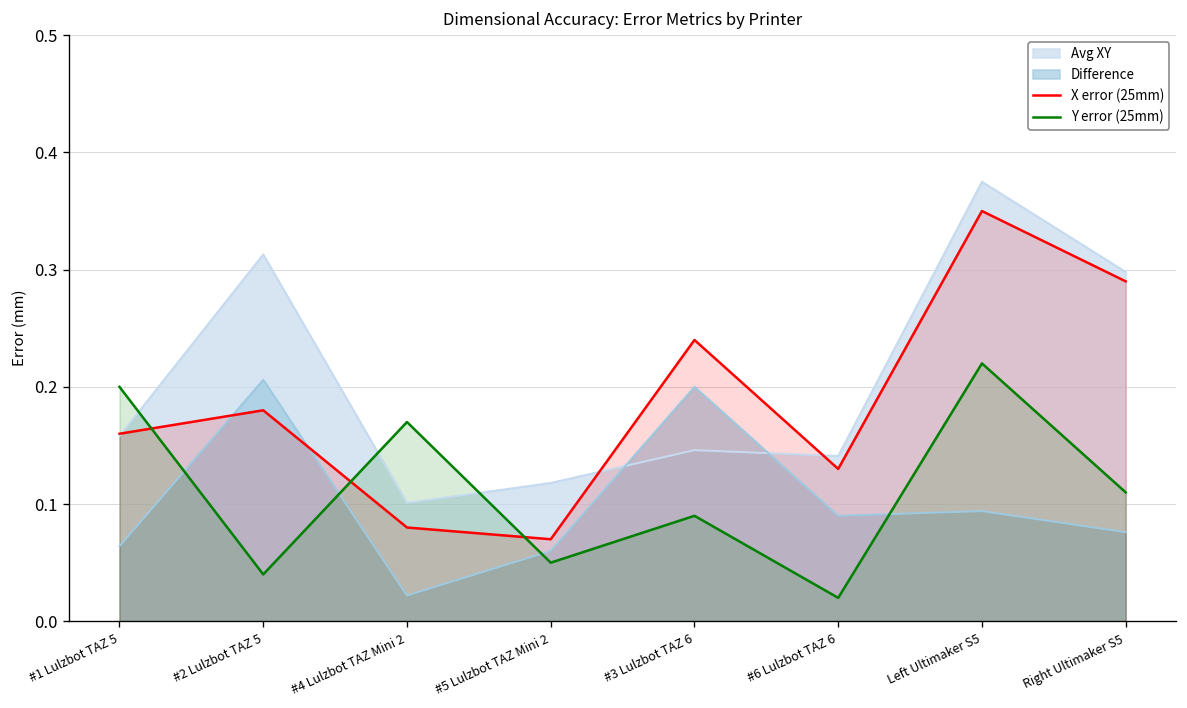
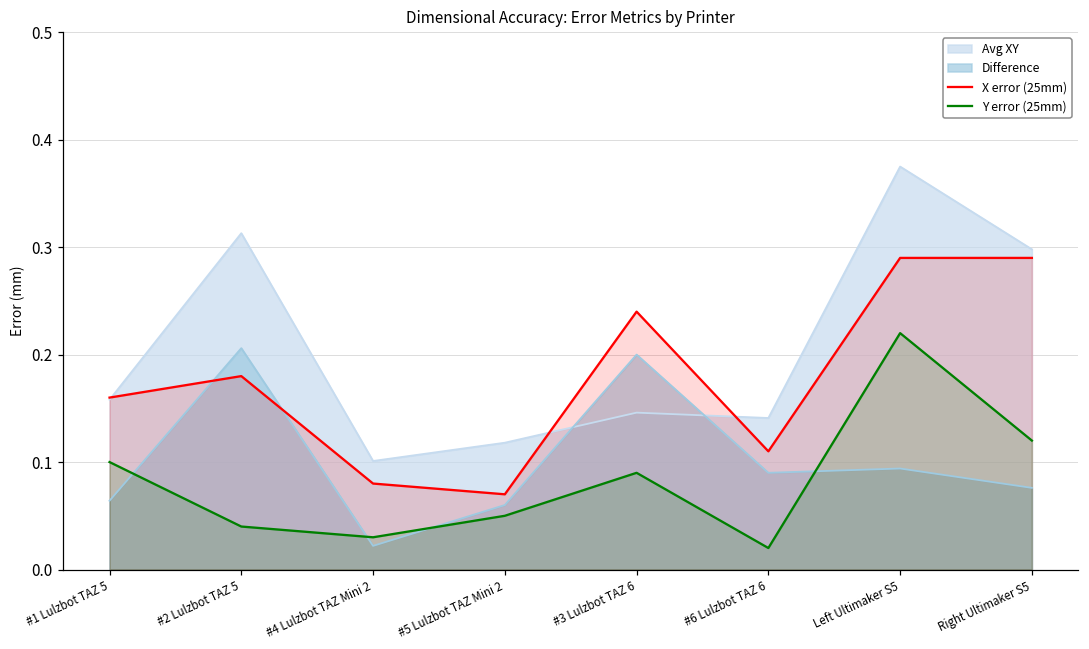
  {
    "X error (25mm)": {
      "#2 Lulzbot TAZ 5": 0.18,
      "#4 Lulzbot TAZ Mini 2": 0.08,
      "#5 Lulzbot TAZ Mini 2": 0.07,
      "#3 Lulzbot TAZ 6": 0.24,
-     "#6 Lulzbot TAZ 6": 0.13,
-     "Left Ultimaker S5": 0.35,
+     "#6 Lulzbot TAZ 6": 0.11,
+     "Left Ultimaker S5": 0.29,
      "Right Ultimaker S5": 0.29
    },
    "Y error (25mm)": {
-     "#1 Lulzbot TAZ 5": 0.2,
+     "#1 Lulzbot TAZ 5": 0.1,
      "#2 Lulzbot TAZ 5": 0.04,
-     "#4 Lulzbot TAZ Mini 2": 0.17,
+     "#4 Lulzbot TAZ Mini 2": 0.03,
      "#5 Lulzbot TAZ Mini 2": 0.05,
      "#3 Lulzbot TAZ 6": 0.09,
      "#6 Lulzbot TAZ 6": 0.02,
      "Left Ultimaker S5": 0.22,
-     "Right Ultimaker S5": 0.11
+     "Right Ultimaker S5": 0.12
    }
  }
